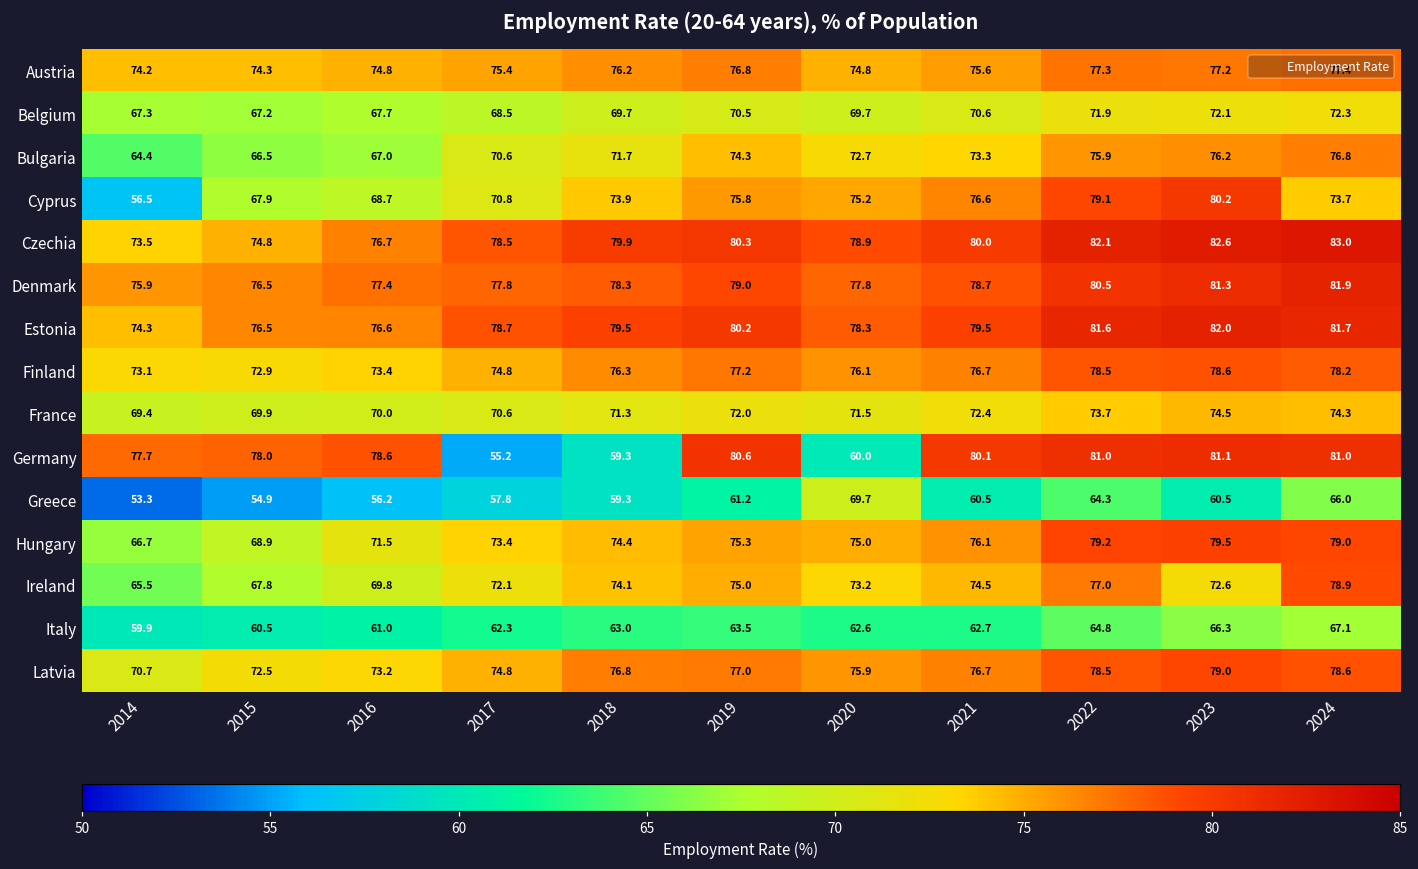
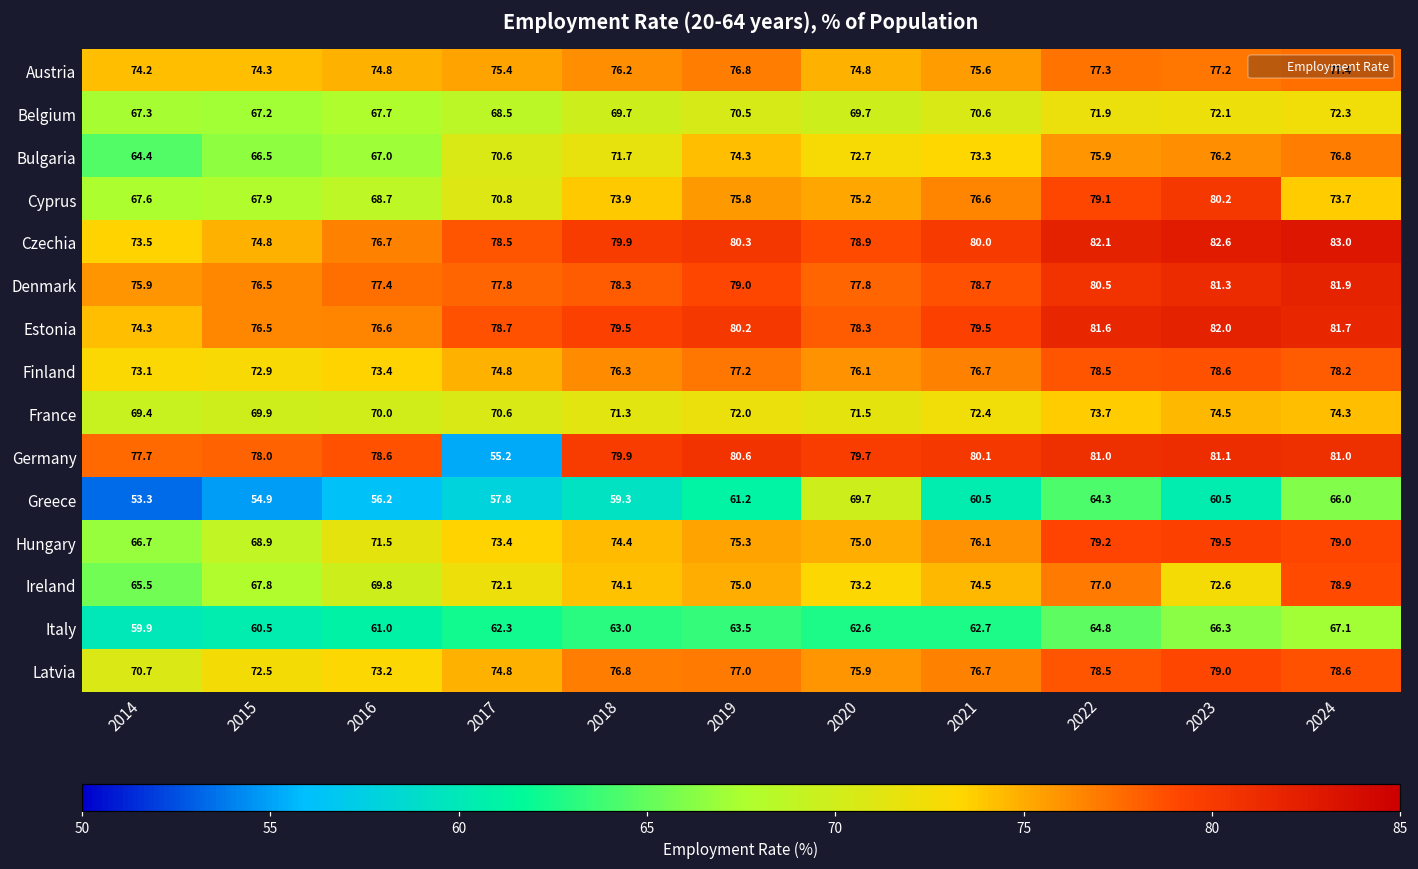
  {
    "Austria": {
      "2014": 74.2,
      "2015": 74.3,
      "2016": 74.8,
      "2017": 75.4,
      "2018": 76.2,
      "2019": 76.8,
      "2020": 74.8,
      "2021": 75.6,
      "2022": 77.3,
      "2023": 77.2
    },
    "Belgium": {
      "2014": 67.3,
      "2015": 67.2,
      "2016": 67.7,
      "2017": 68.5,
      "2018": 69.7,
      "2019": 70.5,
      "2020": 69.7,
      "2021": 70.6,
      "2022": 71.9,
      "2023": 72.1,
      "2024": 72.3
    },
    "Bulgaria": {
      "2014": 64.4,
      "2015": 66.5,
      "2016": 67.0,
      "2017": 70.6,
      "2018": 71.7,
      "2019": 74.3,
      "2020": 72.7,
      "2021": 73.3,
      "2022": 75.9,
      "2023": 76.2,
      "2024": 76.8
    },
    "Cyprus": {
-     "2014": 56.5,
+     "2014": 67.6,
      "2015": 67.9,
      "2016": 68.7,
      "2017": 70.8,
      "2018": 73.9,
      "2019": 75.8,
      "2020": 75.2,
      "2021": 76.6,
      "2022": 79.1,
      "2023": 80.2,
      "2024": 73.7
    },
    "Czechia": {
      "2014": 73.5,
      "2015": 74.8,
      "2016": 76.7,
      "2017": 78.5,
      "2018": 79.9,
      "2019": 80.3,
      "2020": 78.9,
      "2021": 80.0,
      "2022": 82.1,
      "2023": 82.6,
      "2024": 83.0
    },
    "Denmark": {
      "2014": 75.9,
      "2015": 76.5,
      "2016": 77.4,
      "2017": 77.8,
      "2018": 78.3,
      "2019": 79.0,
      "2020": 77.8,
      "2021": 78.7,
      "2022": 80.5,
      "2023": 81.3,
      "2024": 81.9
    },
    "Estonia": {
      "2014": 74.3,
      "2015": 76.5,
      "2016": 76.6,
      "2017": 78.7,
      "2018": 79.5,
      "2019": 80.2,
      "2020": 78.3,
      "2021": 79.5,
      "2022": 81.6,
      "2023": 82.0,
      "2024": 81.7
    },
    "Finland": {
      "2014": 73.1,
      "2015": 72.9,
      "2016": 73.4,
      "2017": 74.8,
      "2018": 76.3,
      "2019": 77.2,
      "2020": 76.1,
      "2021": 76.7,
      "2022": 78.5,
      "2023": 78.6,
      "2024": 78.2
    },
    "France": {
      "2014": 69.4,
      "2015": 69.9,
      "2016": 70.0,
      "2017": 70.6,
      "2018": 71.3,
      "2019": 72.0,
      "2020": 71.5,
      "2021": 72.4,
      "2022": 73.7,
      "2023": 74.5,
      "2024": 74.3
    },
    "Germany": {
      "2014": 77.7,
      "2015": 78.0,
      "2016": 78.6,
      "2017": 55.2,
-     "2018": 59.3,
+     "2018": 79.9,
      "2019": 80.6,
-     "2020": 60.0,
+     "2020": 79.7,
      "2021": 80.1,
      "2022": 81.0,
      "2023": 81.1,
      "2024": 81.0
    },
    "Greece": {
      "2014": 53.3,
      "2015": 54.9,
      "2016": 56.2,
      "2017": 57.8,
      "2018": 59.3,
      "2019": 61.2,
      "2020": 69.7,
      "2021": 60.5,
      "2022": 64.3,
      "2023": 60.5,
      "2024": 66.0
    },
    "Hungary": {
      "2014": 66.7,
      "2015": 68.9,
      "2016": 71.5,
      "2017": 73.4,
      "2018": 74.4,
      "2019": 75.3,
      "2020": 75.0,
      "2021": 76.1,
      "2022": 79.2,
      "2023": 79.5,
      "2024": 79.0
    },
    "Ireland": {
      "2014": 65.5,
      "2015": 67.8,
      "2016": 69.8,
      "2017": 72.1,
      "2018": 74.1,
      "2019": 75.0,
      "2020": 73.2,
      "2021": 74.5,
      "2022": 77.0,
      "2023": 72.6,
      "2024": 78.9
    },
    "Italy": {
      "2014": 59.9,
      "2015": 60.5,
      "2016": 61.0,
      "2017": 62.3,
      "2018": 63.0,
      "2019": 63.5,
      "2020": 62.6,
      "2021": 62.7,
      "2022": 64.8,
      "2023": 66.3,
      "2024": 67.1
    },
    "Latvia": {
      "2014": 70.7,
      "2015": 72.5,
      "2016": 73.2,
      "2017": 74.8,
      "2018": 76.8,
      "2019": 77.0,
      "2020": 75.9,
      "2021": 76.7,
      "2022": 78.5,
      "2023": 79.0,
      "2024": 78.6
    }
  }
